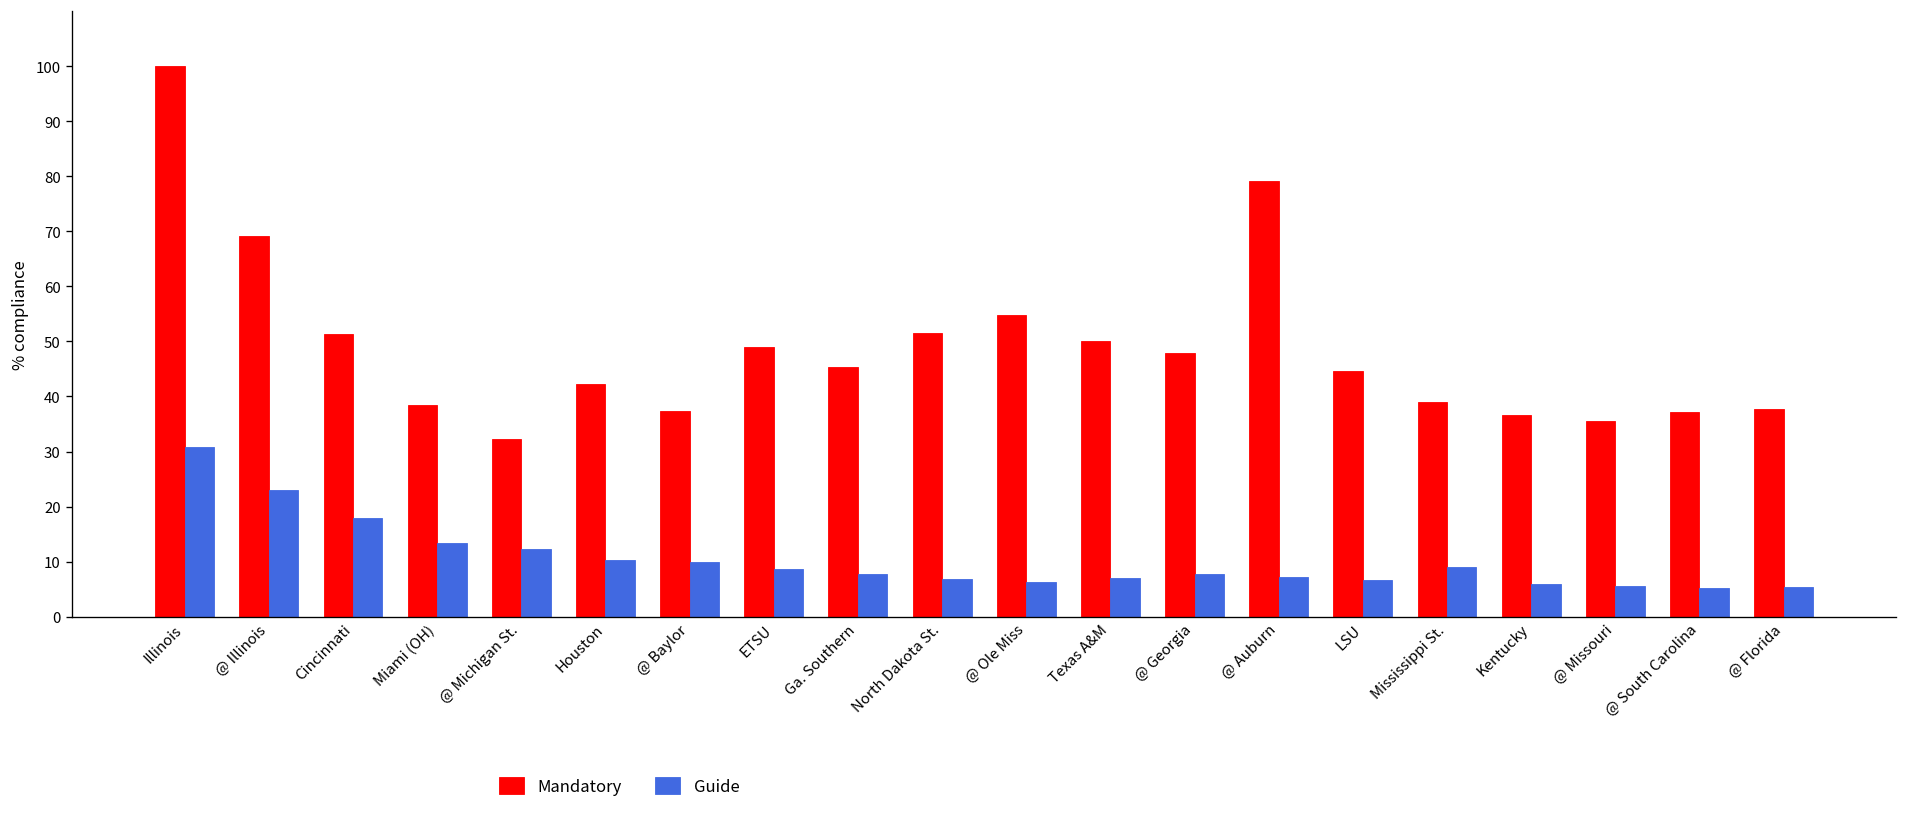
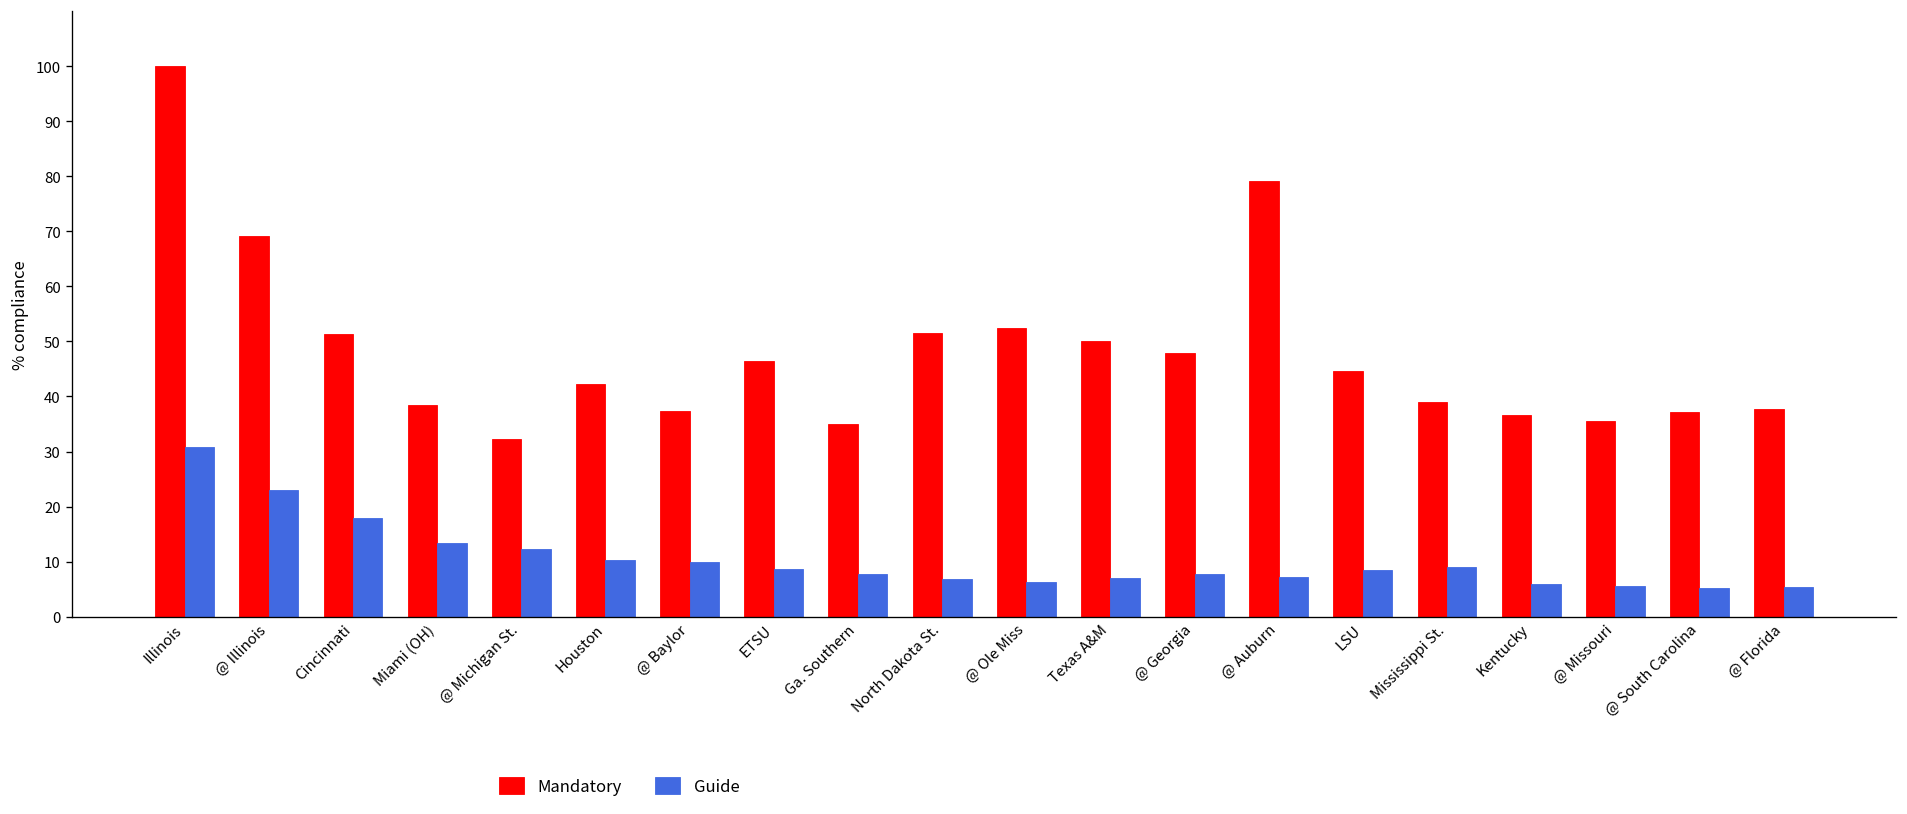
  {
    "Mandatory": {
      "Illinois": 100,
      "@ Illinois": 69,
      "Cincinnati": 51,
      "Miami (OH)": 38,
      "@ Michigan St.": 32,
      "Houston": 42,
      "@ Baylor": 37,
-     "ETSU": 49,
-     "Ga. Southern": 45,
+     "ETSU": 46,
+     "Ga. Southern": 35,
      "North Dakota St.": 52,
-     "@ Ole Miss": 55,
+     "@ Ole Miss": 52,
      "Texas A&M": 50,
      "@ Georgia": 48,
      "@ Auburn": 79,
      "LSU": 45,
      "Mississippi St.": 39,
      "Kentucky": 37,
      "@ Missouri": 35,
      "@ South Carolina": 37,
      "@ Florida": 38
    },
    "Guide": {
      "Illinois": 31,
      "@ Illinois": 23,
      "Cincinnati": 18,
      "Miami (OH)": 13,
      "@ Michigan St.": 12,
      "Houston": 10,
      "@ Baylor": 10,
      "ETSU": 9,
      "Ga. Southern": 8,
      "North Dakota St.": 7,
      "@ Ole Miss": 6,
      "Texas A&M": 7,
      "@ Georgia": 8,
      "@ Auburn": 7,
-     "LSU": 7,
+     "LSU": 8,
      "Mississippi St.": 9,
      "Kentucky": 6,
      "@ Missouri": 6,
      "@ South Carolina": 5,
      "@ Florida": 5
    }
  }
